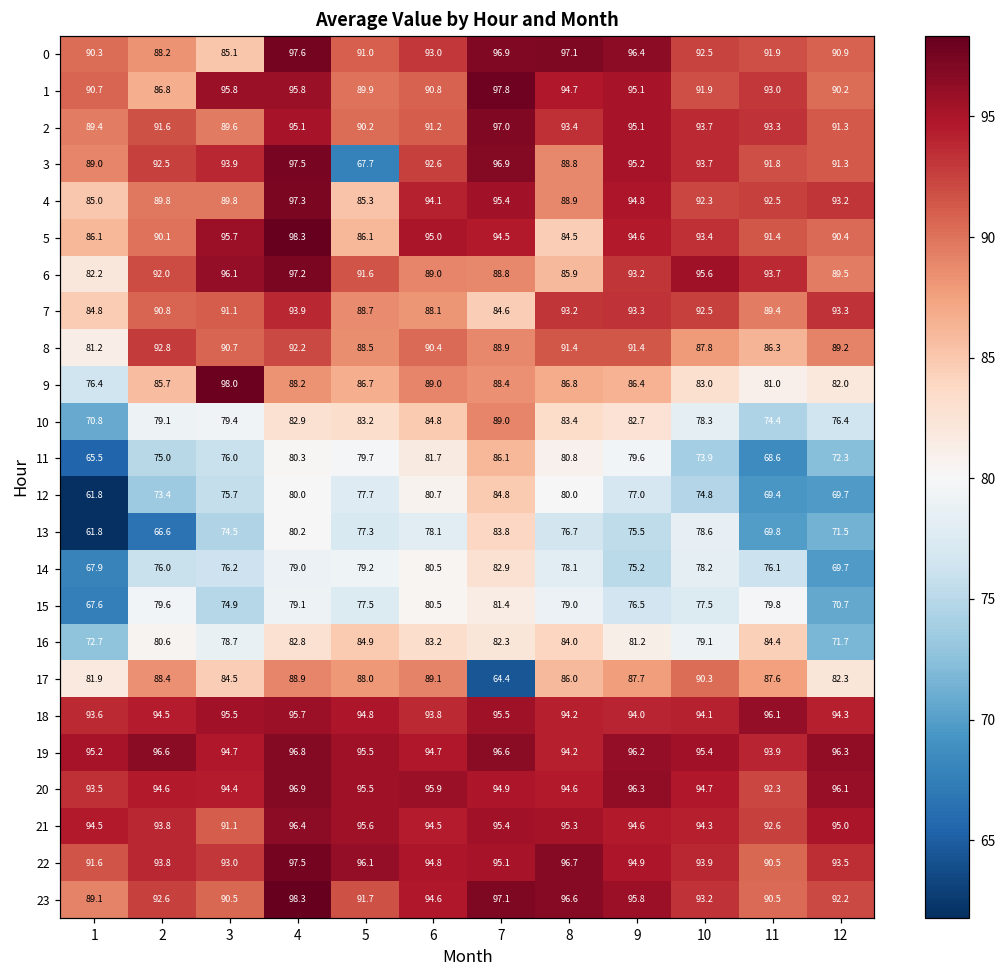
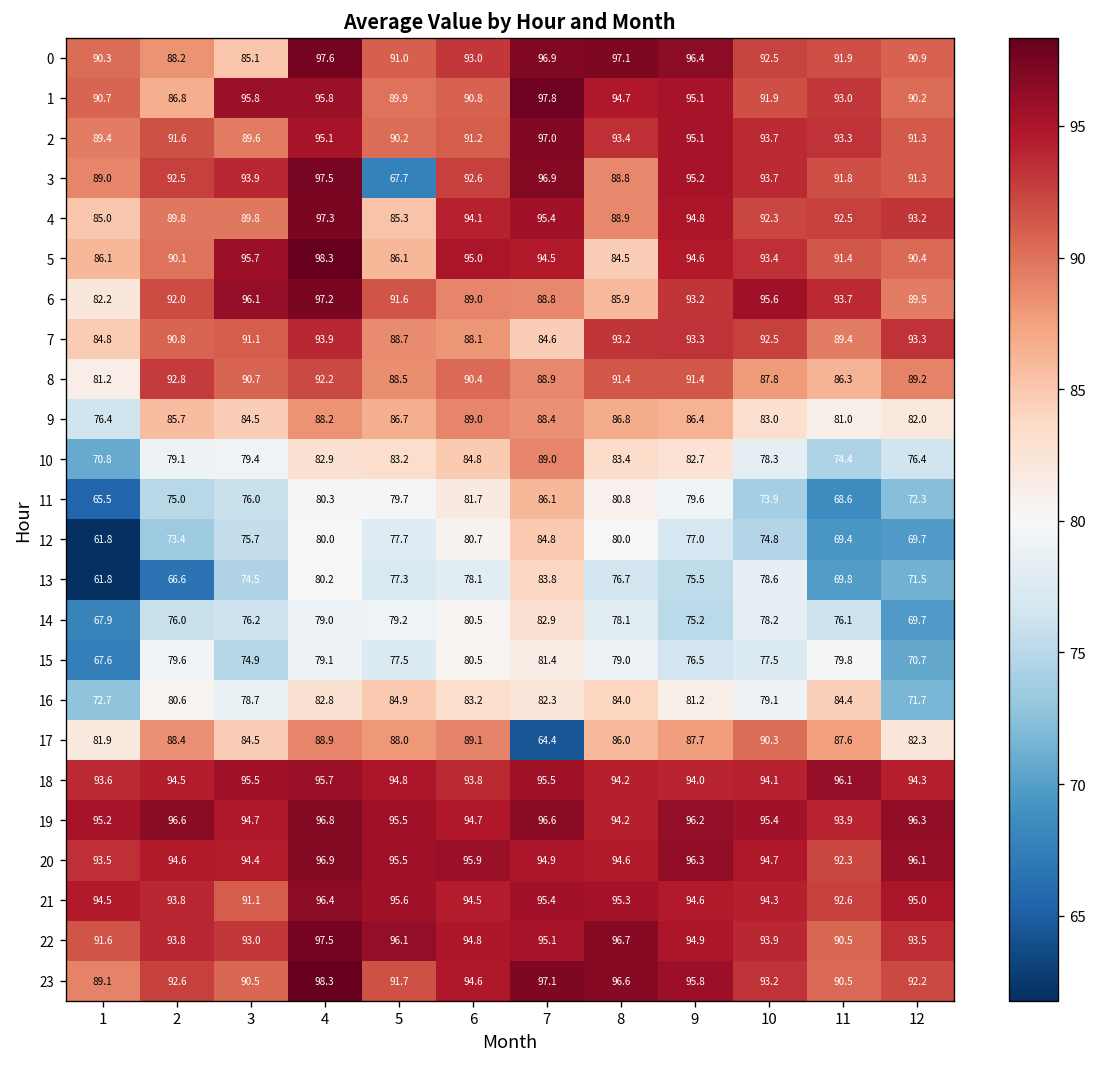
  {
    "9": {
      "1": 76.4,
      "2": 85.7,
-     "3": 98.0,
+     "3": 84.5,
      "4": 88.2,
      "5": 86.7,
      "6": 89.0,
      "7": 88.4,
      "8": 86.8,
      "9": 86.4,
      "10": 83.0,
      "11": 81.0,
      "12": 82.0
    }
  }
